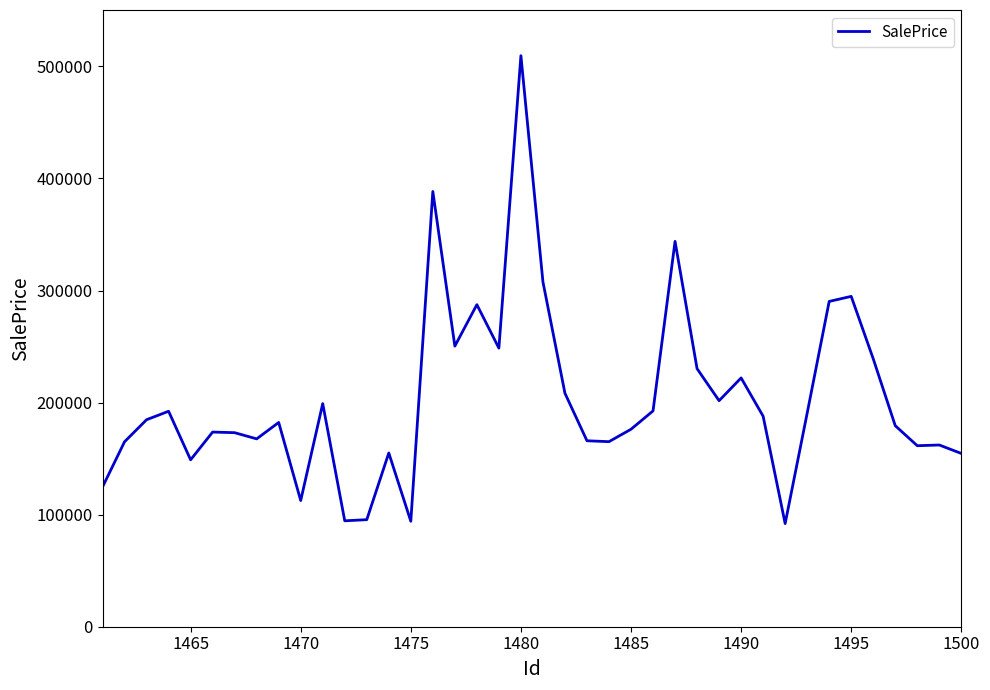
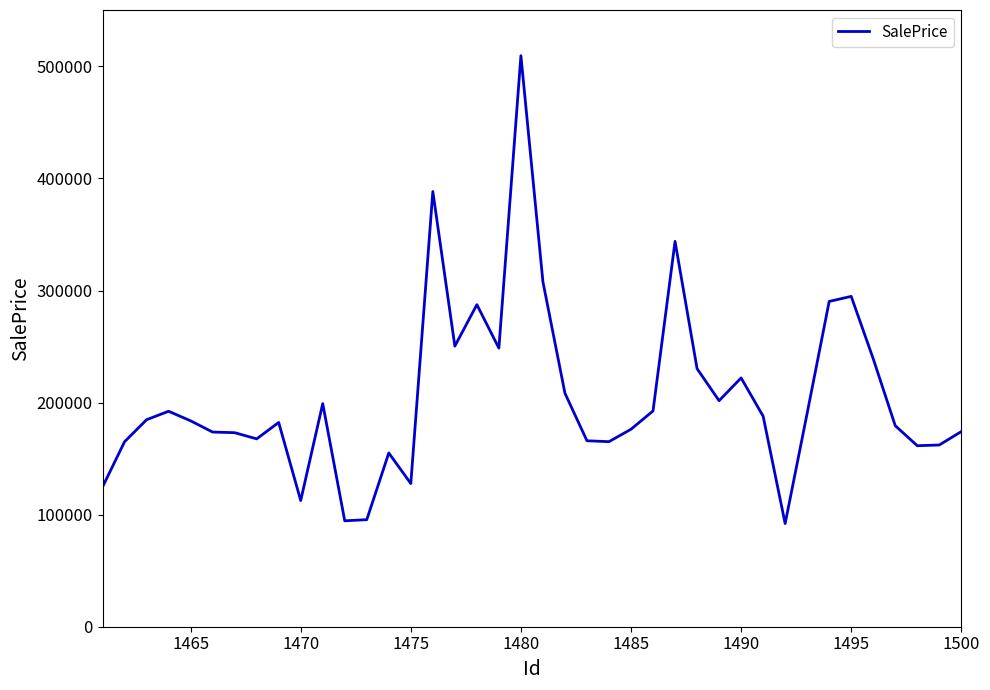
  {
-   "1465": 149000,
+   "1465": 184000,
    "1470": 113000,
-   "1475": 94000,
+   "1475": 128000,
    "1480": 510000,
    "1485": 176000,
    "1490": 222000,
    "1495": 295000,
-   "1500": 155000
+   "1500": 174000
  }
